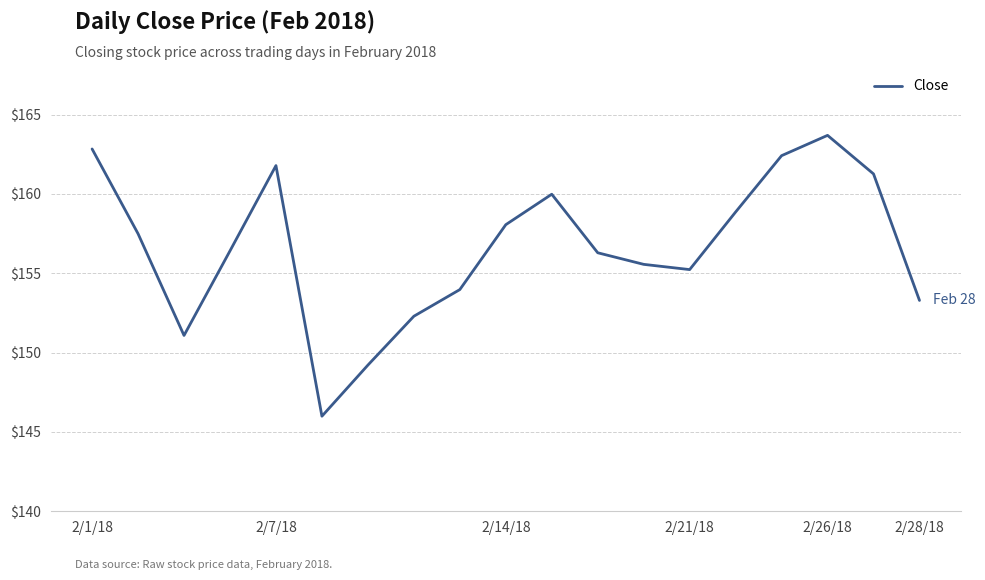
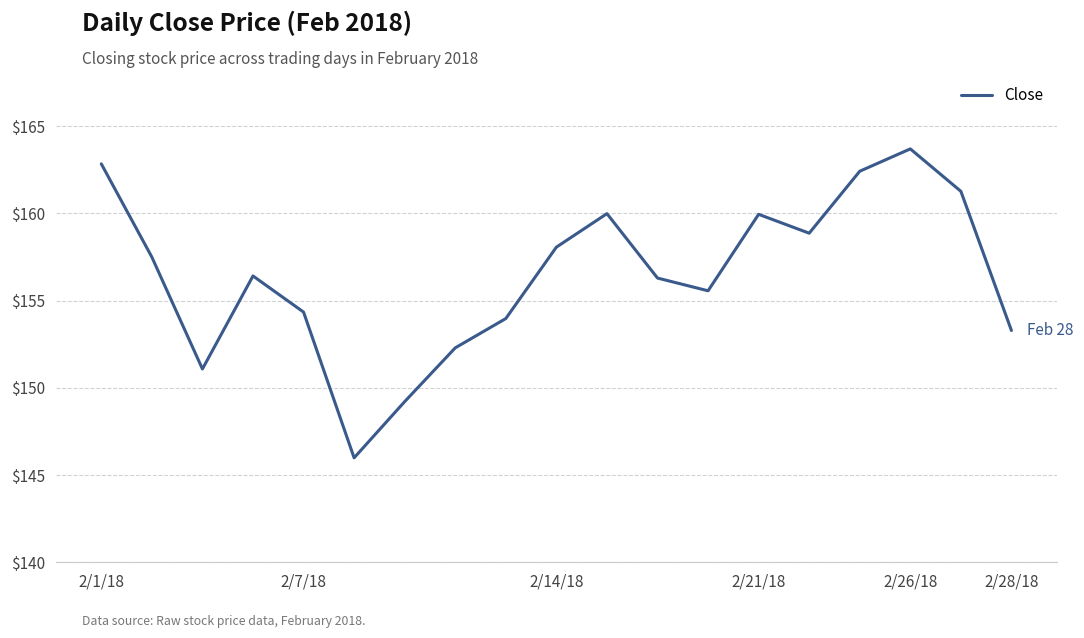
  {
    "2/1/18": "$162.8",
-   "2/7/18": "$161.8",
+   "2/7/18": "$154.3",
    "2/14/18": "$158.1",
-   "2/21/18": "$155.2",
+   "2/21/18": "$159.9",
    "2/26/18": "$163.7"
  }
